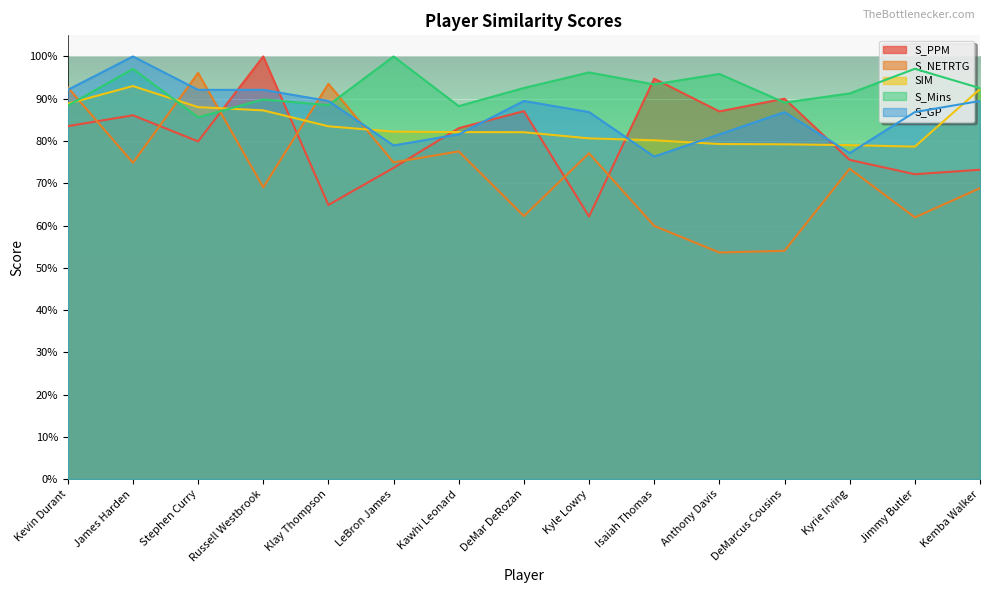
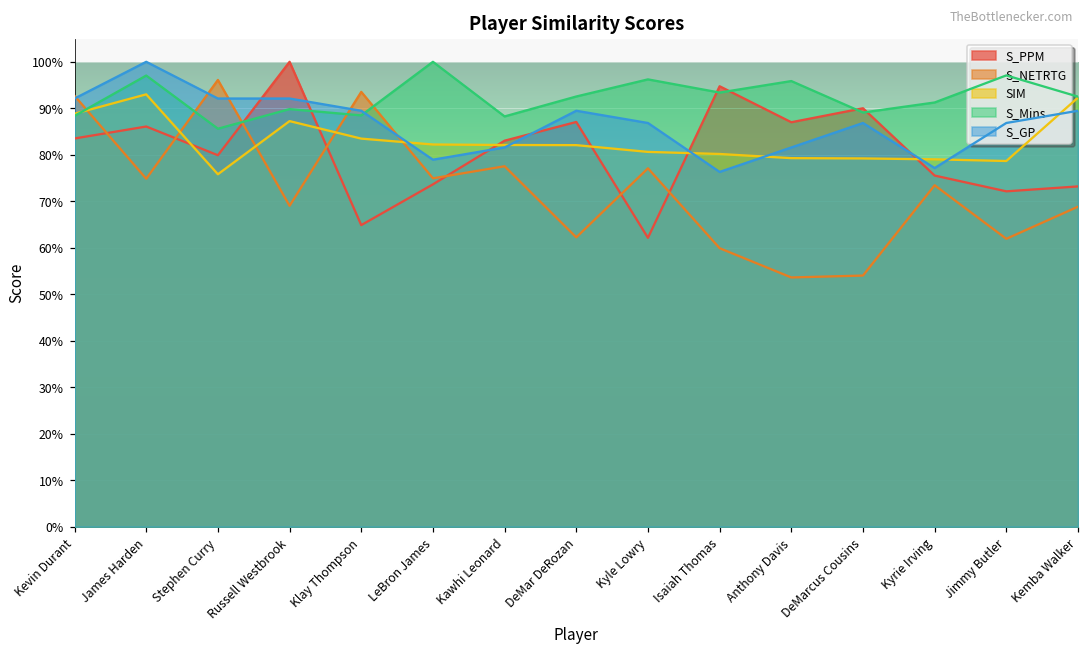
  {
    "SIM": {
      "James Harden": "93%",
-     "Stephen Curry": "88%",
+     "Stephen Curry": "76%",
      "Russell Westbrook": "87%",
      "Klay Thompson": "83%",
      "LeBron James": "82%",
      "DeMar DeRozan": "82%",
      "Kyle Lowry": "81%",
      "Isaiah Thomas": "80%",
      "Anthony Davis": "79%",
      "DeMarcus Cousins": "79%",
      "Kyrie Irving": "79%",
      "Jimmy Butler": "79%"
    },
    "S_Mins": {
      "James Harden": "97%",
      "Stephen Curry": "86%",
      "Russell Westbrook": "90%",
      "Klay Thompson": "88%",
      "LeBron James": "100%",
      "Kawhi Leonard": "88%",
      "DeMar DeRozan": "93%",
      "Kyle Lowry": "96%",
      "Isaiah Thomas": "93%",
      "Anthony Davis": "96%",
      "DeMarcus Cousins": "89%",
      "Kyrie Irving": "91%"
    },
    "S_GP": {
      "James Harden": "100%",
      "Stephen Curry": "92%",
      "Russell Westbrook": "92%",
      "Klay Thompson": "89%",
      "LeBron James": "79%",
      "DeMar DeRozan": "89%",
      "Kyle Lowry": "87%",
      "Isaiah Thomas": "76%",
      "Anthony Davis": "82%",
      "DeMarcus Cousins": "87%",
      "Kyrie Irving": "77%",
      "Kemba Walker": "89%"
    }
  }
